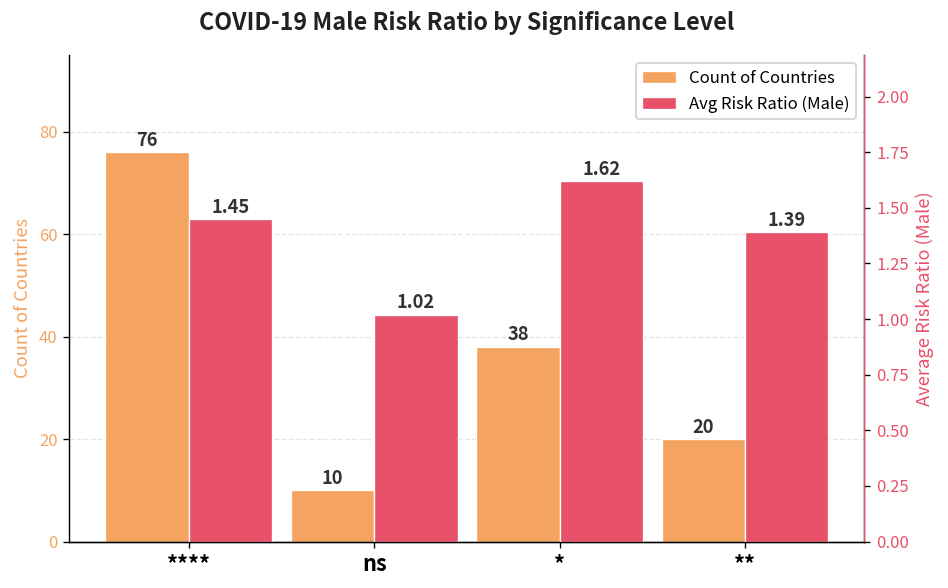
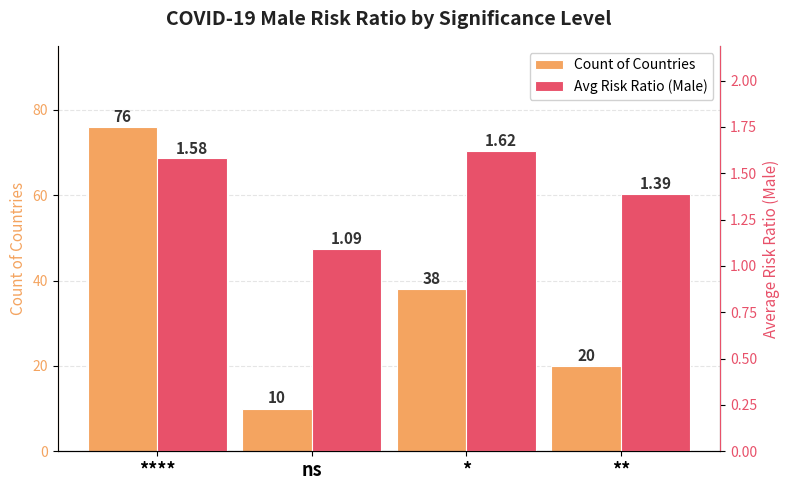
  {
    "Count of Countries": {
      "****": 76,
      "ns": 10,
      "*": 38,
      "**": 20
    },
    "Avg Risk Ratio (Male)": {
-     "****": 1.45,
-     "ns": 1.02,
+     "****": 1.58,
+     "ns": 1.09,
      "*": 1.62,
      "**": 1.39
    }
  }
